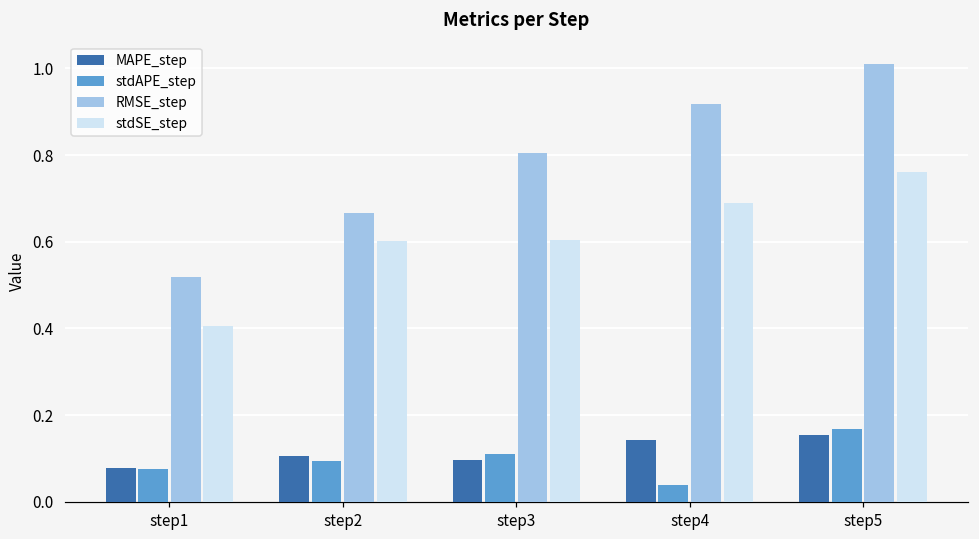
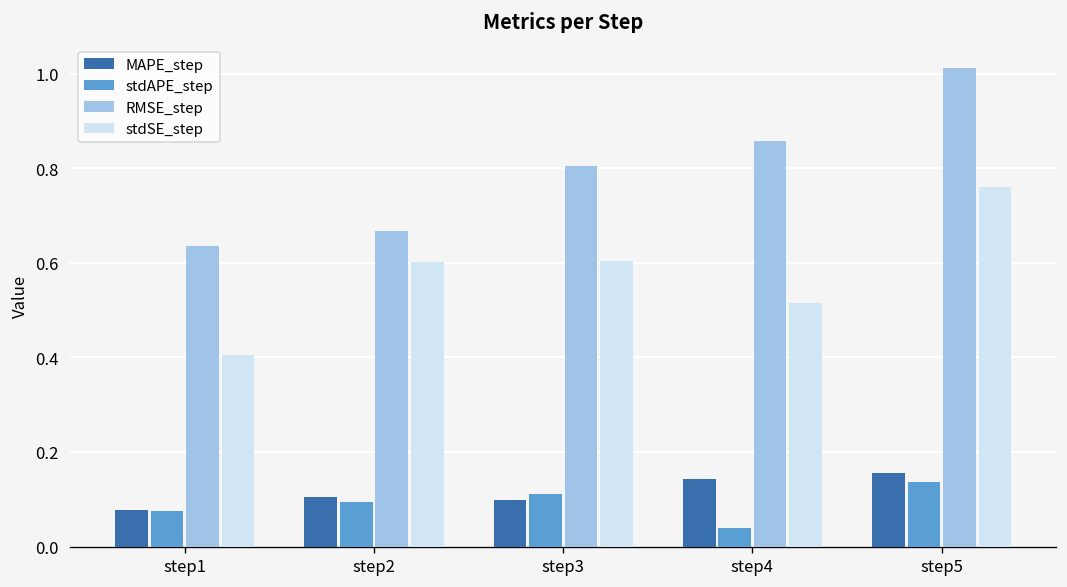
  {
    "MAPE_step": {
      "step1": 0.08,
      "step2": 0.11,
      "step3": 0.10,
      "step4": 0.14,
      "step5": 0.16
    },
    "stdAPE_step": {
      "step1": 0.08,
      "step2": 0.09,
      "step3": 0.11,
      "step4": 0.04,
-     "step5": 0.17
+     "step5": 0.14
    },
    "RMSE_step": {
-     "step1": 0.52,
+     "step1": 0.64,
      "step2": 0.67,
      "step3": 0.81,
-     "step4": 0.92,
+     "step4": 0.86,
      "step5": 1.01
    },
    "stdSE_step": {
      "step1": 0.41,
      "step2": 0.60,
      "step3": 0.60,
-     "step4": 0.69,
+     "step4": 0.52,
      "step5": 0.76
    }
  }
